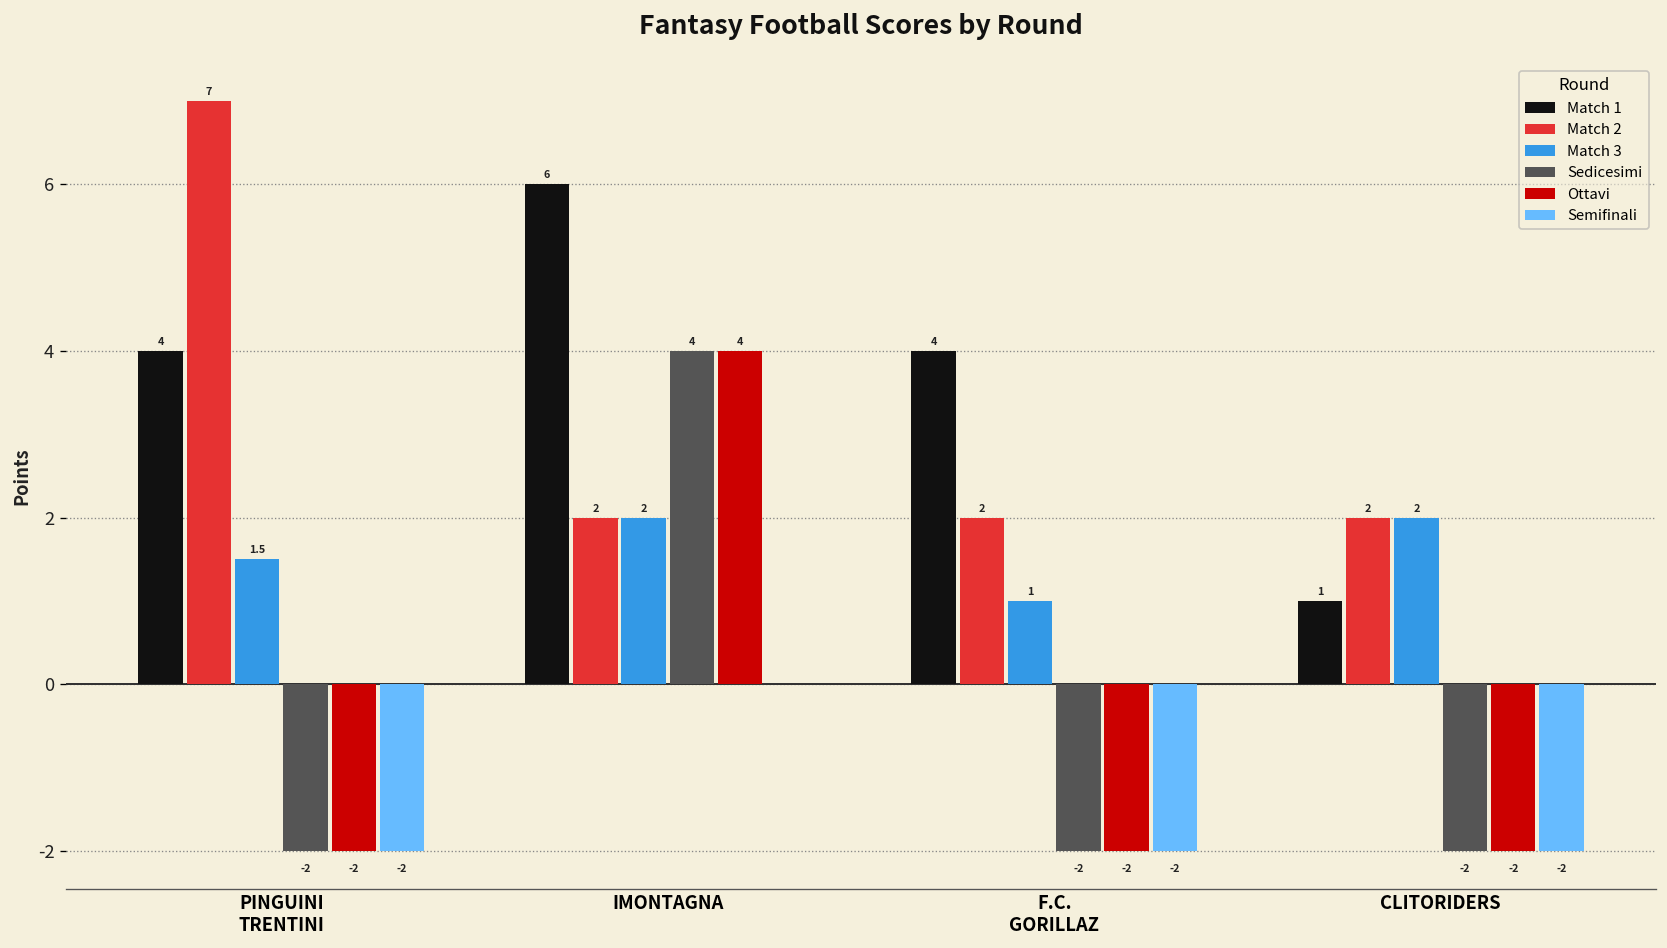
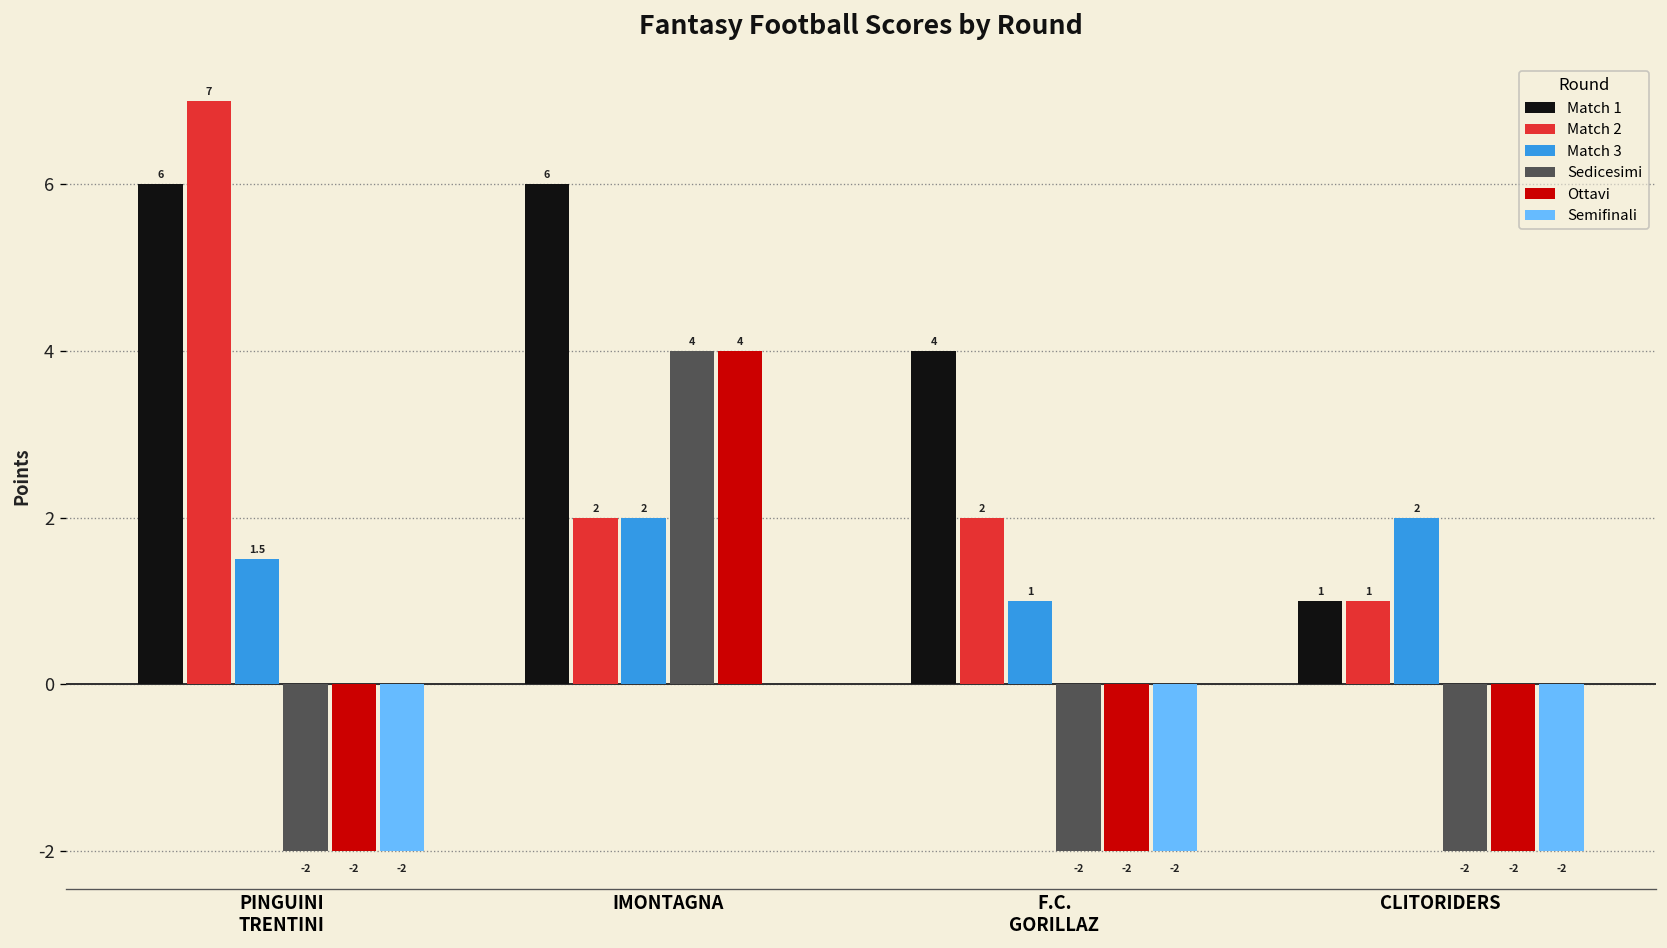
  {
    "Match 1": {
-     "PINGUINI TRENTINI": 4,
+     "PINGUINI TRENTINI": 6,
      "IMONTAGNA": 6,
      "F.C. GORILLAZ": 4,
      "CLITORIDERS": 1
    },
    "Match 2": {
      "PINGUINI TRENTINI": 7,
      "IMONTAGNA": 2,
      "F.C. GORILLAZ": 2,
-     "CLITORIDERS": 2
+     "CLITORIDERS": 1
    },
    "Match 3": {
      "PINGUINI TRENTINI": 1.5,
      "IMONTAGNA": 2,
      "F.C. GORILLAZ": 1,
      "CLITORIDERS": 2
    },
    "Sedicesimi": {
      "PINGUINI TRENTINI": -2,
      "IMONTAGNA": 4,
      "F.C. GORILLAZ": -2,
      "CLITORIDERS": -2
    },
    "Ottavi": {
      "PINGUINI TRENTINI": -2,
      "IMONTAGNA": 4,
      "F.C. GORILLAZ": -2,
      "CLITORIDERS": -2
    },
    "Semifinali": {
      "PINGUINI TRENTINI": -2,
      "F.C. GORILLAZ": -2,
      "CLITORIDERS": -2
    }
  }
